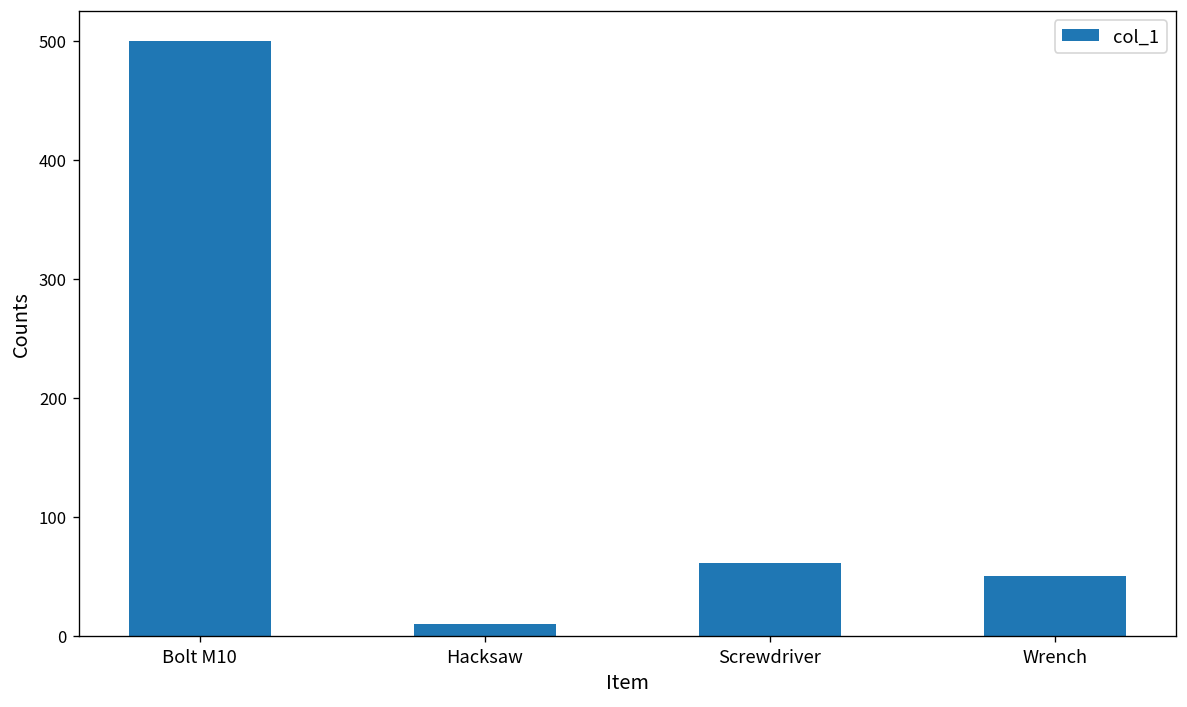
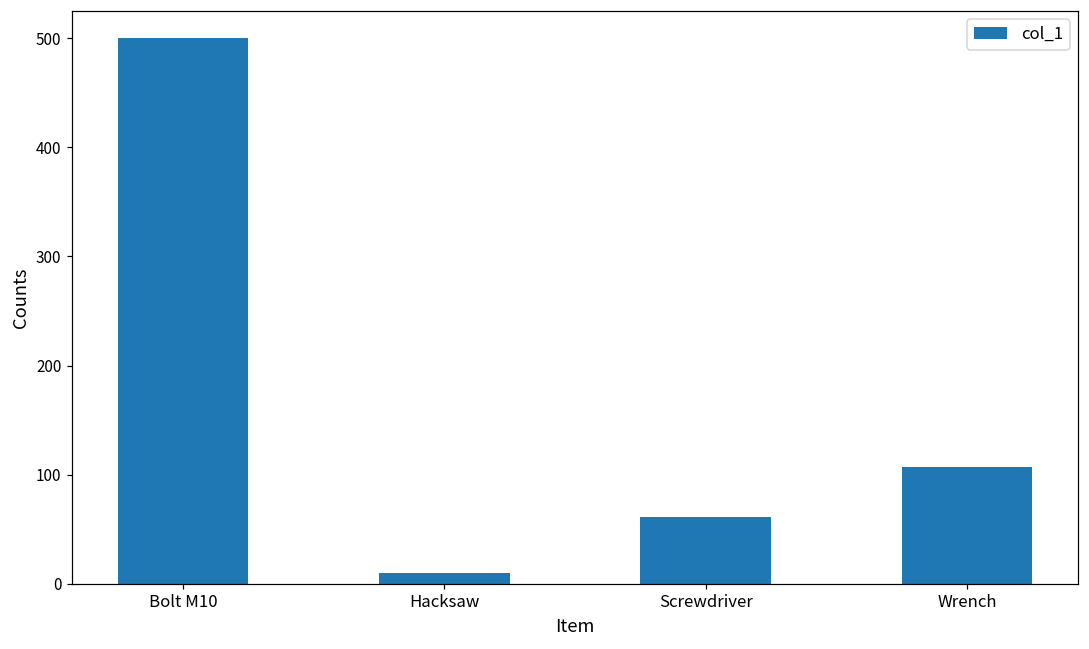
  {
    "Bolt M10": 500,
    "Hacksaw": 10,
    "Screwdriver": 60,
-   "Wrench": 50
+   "Wrench": 110
  }
